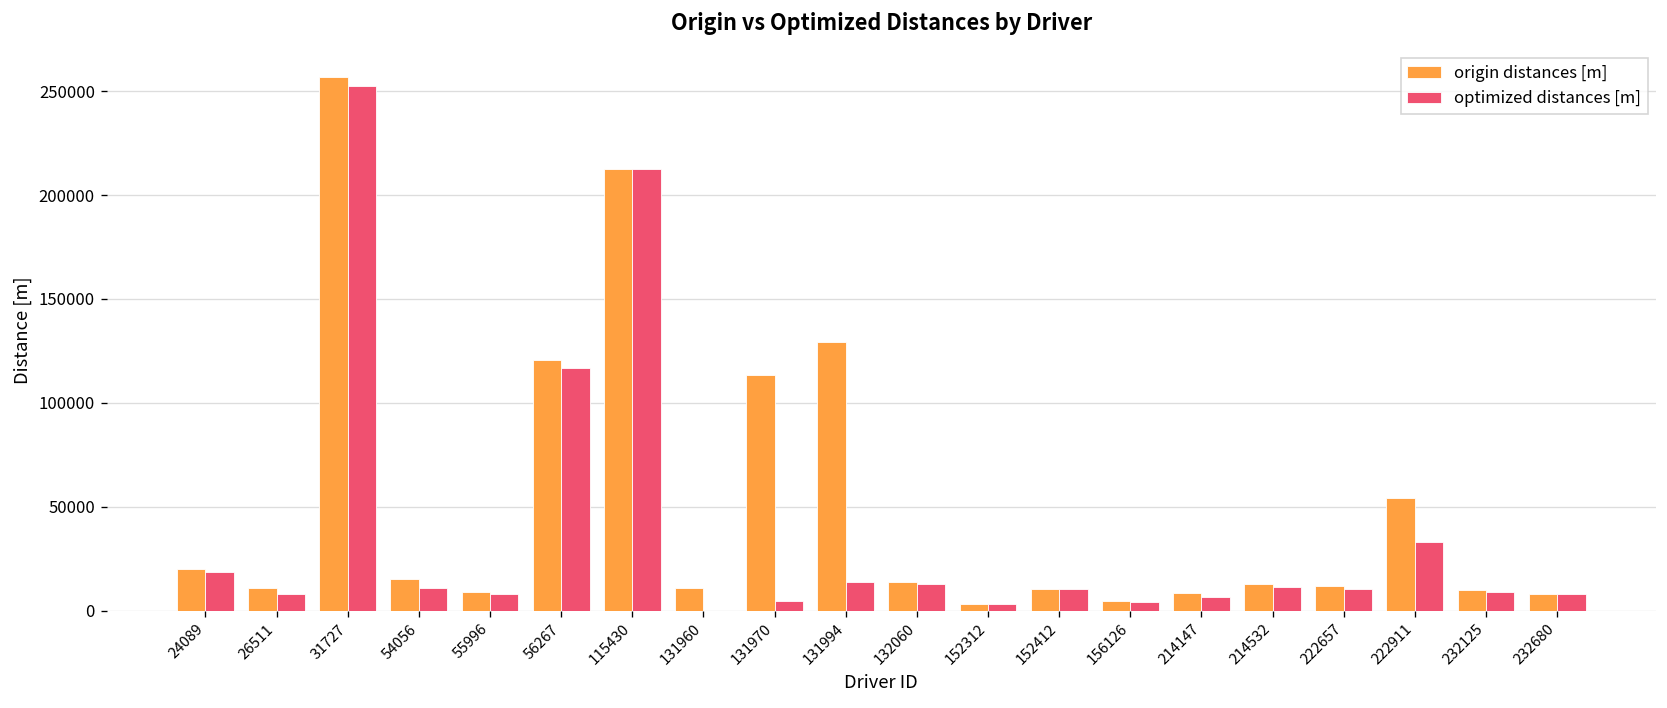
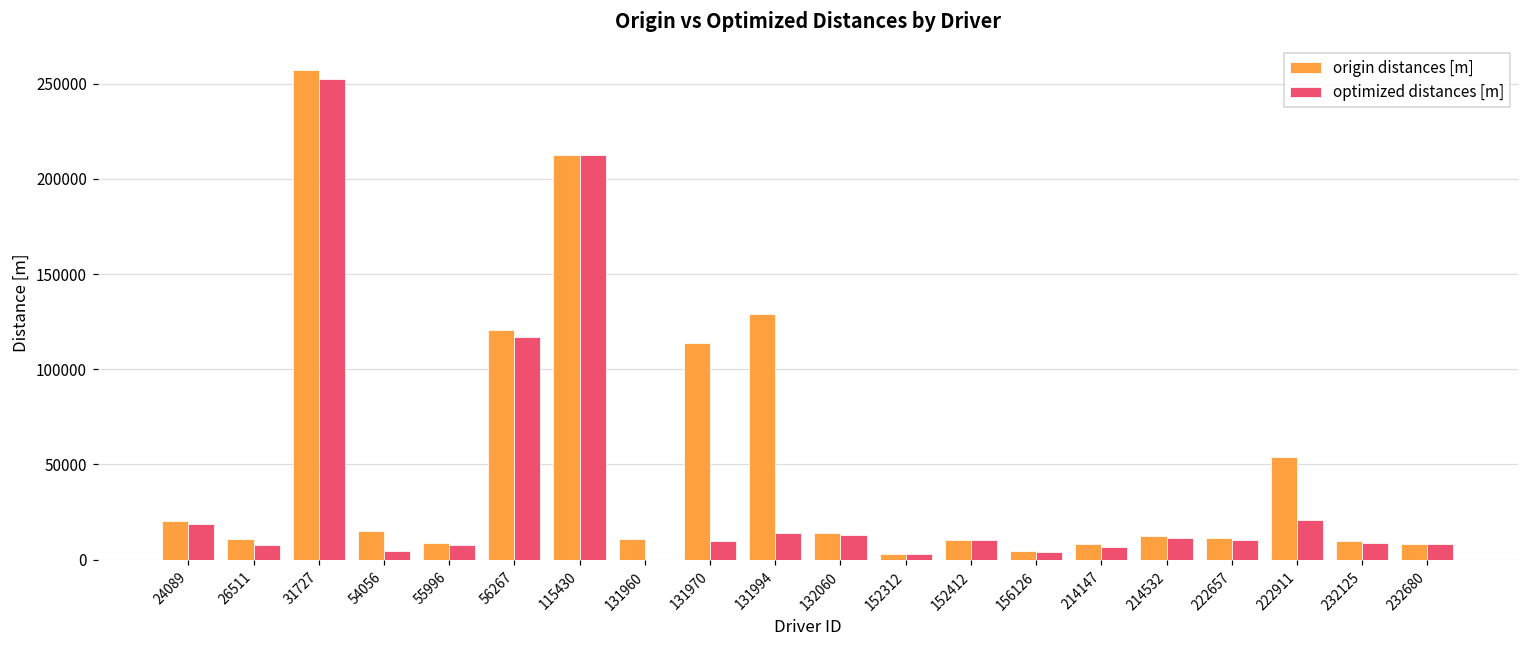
  {
    "origin distances [m]": {
      "24089": 20000,
      "26511": 11000,
      "31727": 257000,
      "54056": 15000,
      "55996": 9000,
      "56267": 121000,
      "115430": 212000,
      "131960": 11000,
      "131970": 114000,
      "131994": 129000,
      "132060": 14000,
      "152312": 3000,
      "152412": 11000,
      "156126": 5000,
      "214147": 8000,
      "214532": 13000,
      "222657": 12000,
      "222911": 54000,
      "232125": 10000,
      "232680": 8000
    },
    "optimized distances [m]": {
      "24089": 19000,
      "26511": 8000,
      "31727": 253000,
-     "54056": 11000,
+     "54056": 5000,
      "55996": 8000,
      "56267": 117000,
      "115430": 212000,
-     "131970": 5000,
+     "131970": 10000,
      "131994": 14000,
      "132060": 13000,
      "152312": 3000,
      "152412": 11000,
      "156126": 4000,
      "214147": 7000,
      "214532": 11000,
      "222657": 10000,
-     "222911": 33000,
+     "222911": 21000,
      "232125": 9000,
      "232680": 8000
    }
  }
